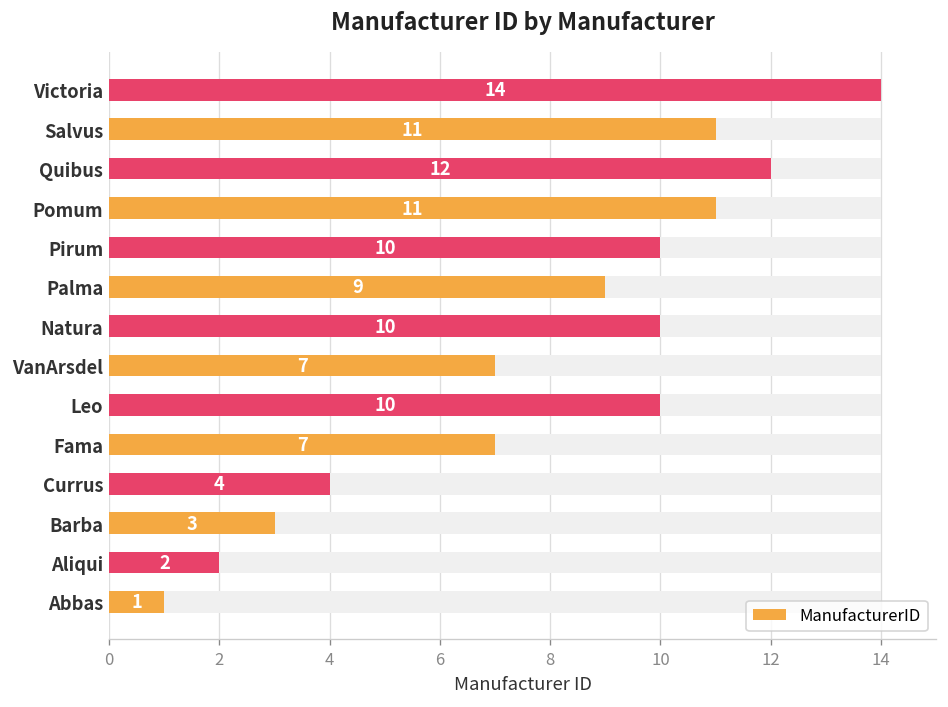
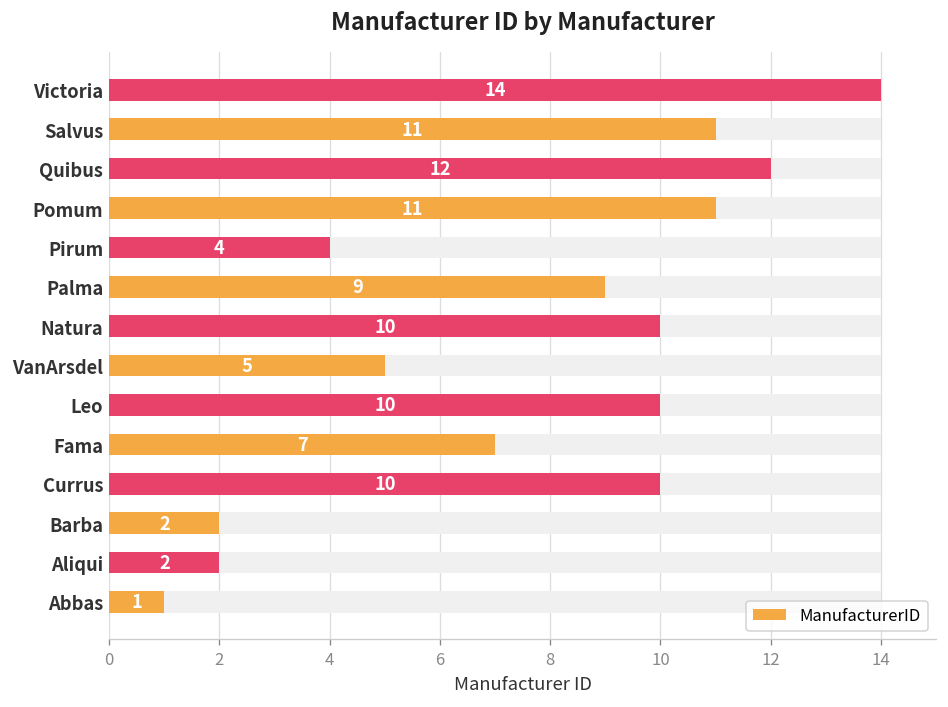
  {
    "ManufacturerID": {
      "Victoria": 14,
-     "Pirum": 10,
-     "VanArsdel": 7,
-     "Currus": 4,
-     "Barba": 3
+     "Pirum": 4,
+     "VanArsdel": 5,
+     "Currus": 10,
+     "Barba": 2
    }
  }
